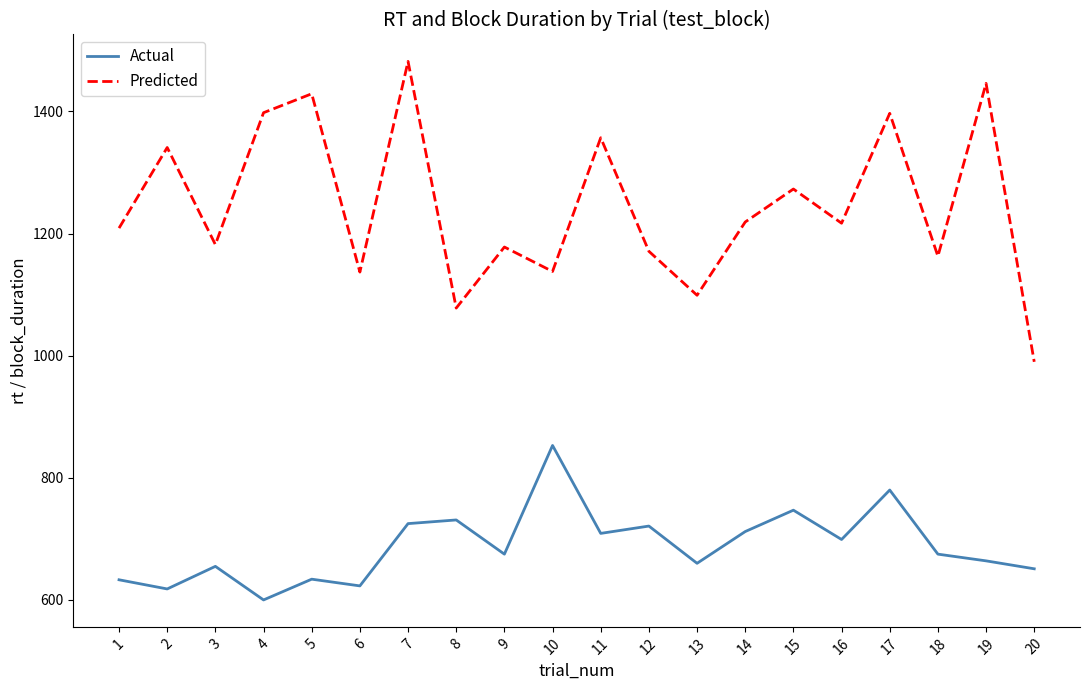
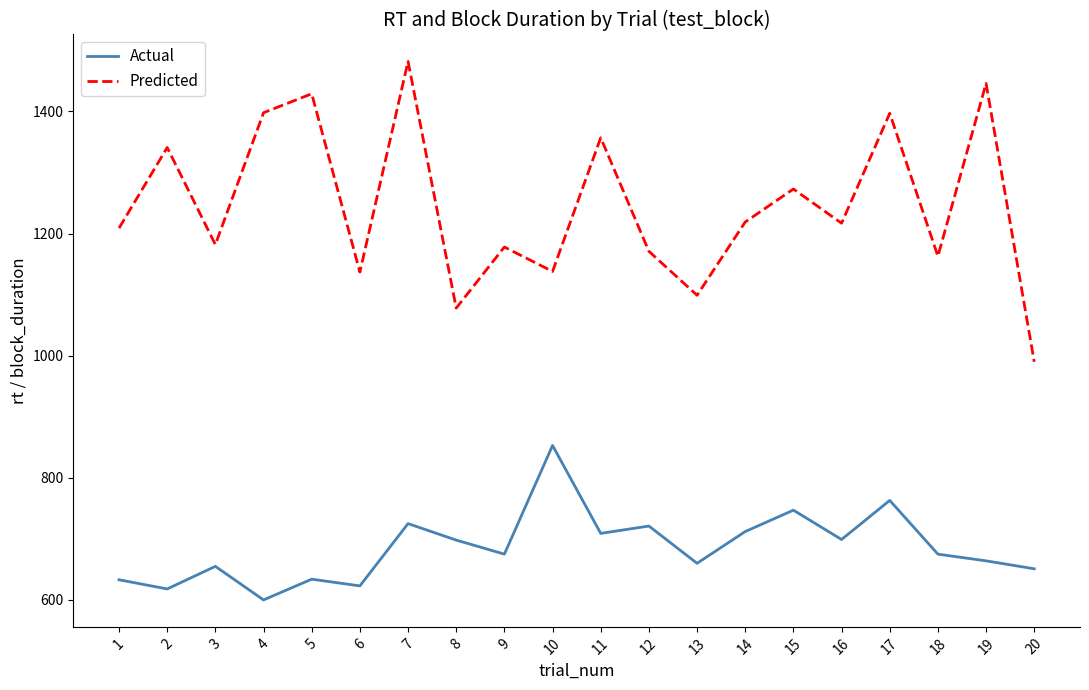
  {
    "Actual": {
      "1": 630,
      "2": 620,
      "3": 660,
      "4": 600,
      "5": 630,
      "6": 620,
      "7": 730,
-     "8": 730,
+     "8": 700,
      "9": 680,
      "10": 850,
      "11": 710,
      "12": 720,
      "13": 660,
      "14": 710,
      "15": 750,
      "16": 700,
-     "17": 780,
+     "17": 760,
      "18": 680,
      "19": 660,
      "20": 650
    },
    "Predicted": {
      "1": 1210,
      "2": 1340,
      "3": 1180,
      "4": 1400,
      "5": 1430,
      "6": 1140,
      "7": 1480,
      "8": 1080,
      "9": 1180,
      "10": 1140,
      "11": 1360,
      "12": 1170,
      "13": 1100,
      "14": 1220,
      "15": 1270,
      "16": 1220,
      "17": 1400,
      "18": 1160,
      "19": 1450,
      "20": 990
    }
  }
